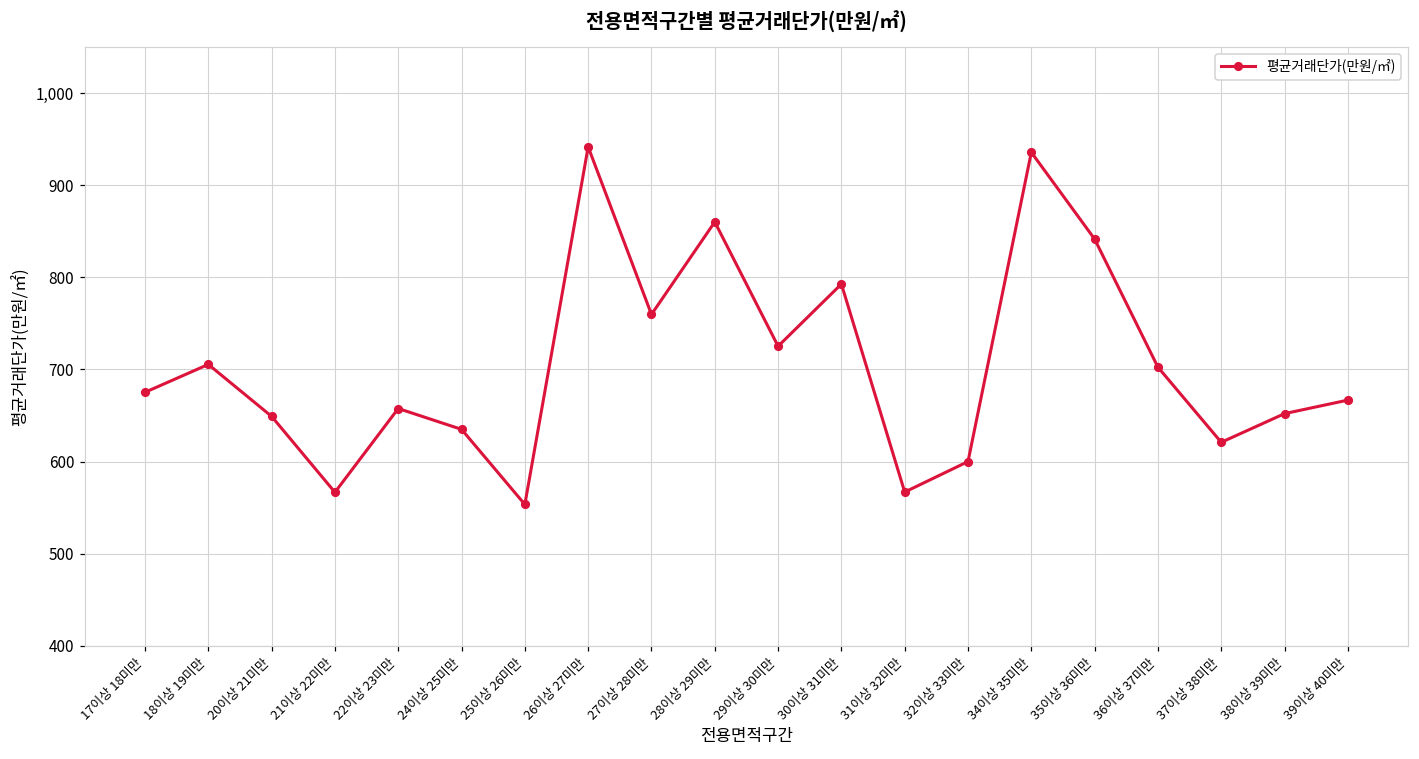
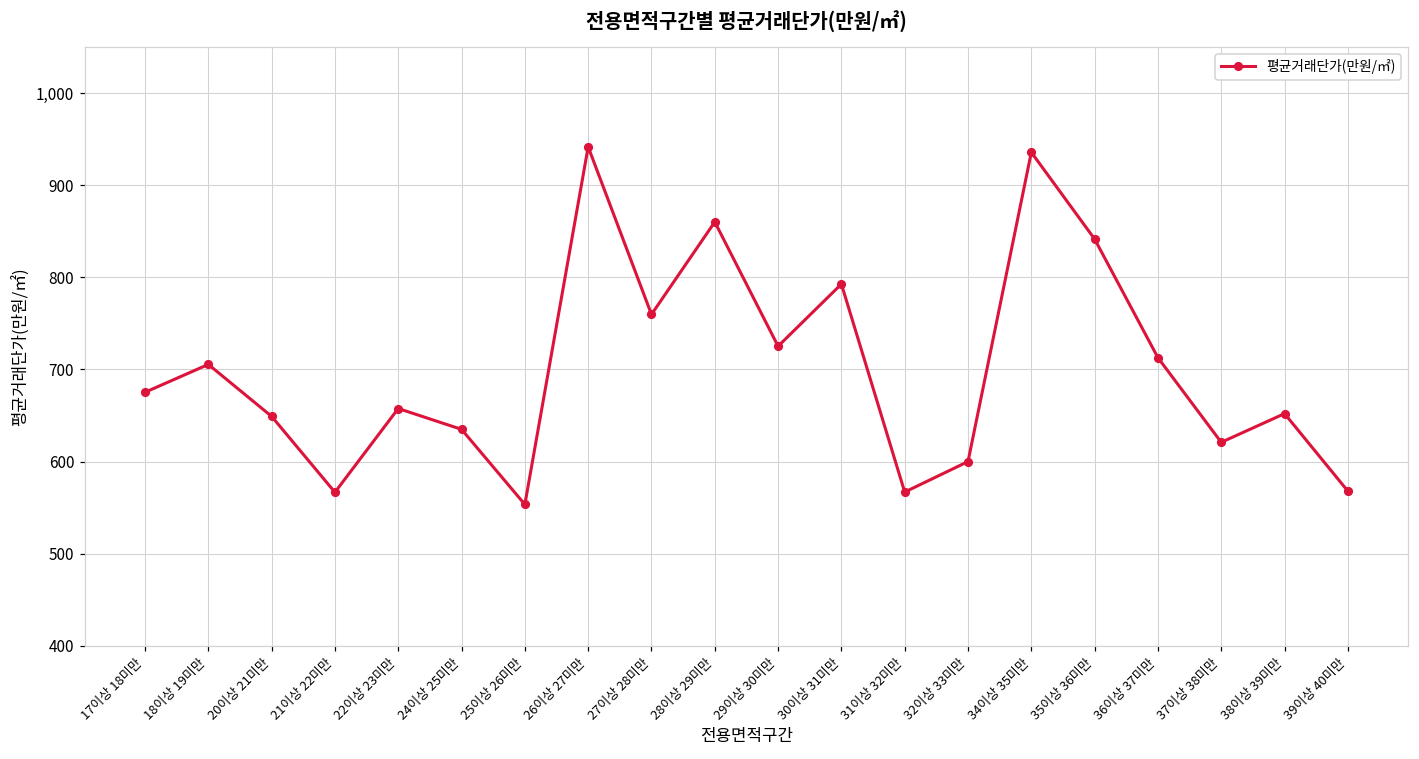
  {
    "17이상 18미만": 680,
    "18이상 19미만": 710,
    "20이상 21미만": 650,
    "21이상 22미만": 570,
    "22이상 23미만": 660,
    "24이상 25미만": 630,
    "25이상 26미만": 550,
    "26이상 27미만": 940,
    "27이상 28미만": 760,
    "28이상 29미만": 860,
    "29이상 30미만": 730,
    "30이상 31미만": 790,
    "31이상 32미만": 570,
    "32이상 33미만": 600,
    "34이상 35미만": 940,
    "35이상 36미만": 840,
-   "36이상 37미만": 700,
+   "36이상 37미만": 710,
    "37이상 38미만": 620,
    "38이상 39미만": 650,
-   "39이상 40미만": 670
+   "39이상 40미만": 570
  }
